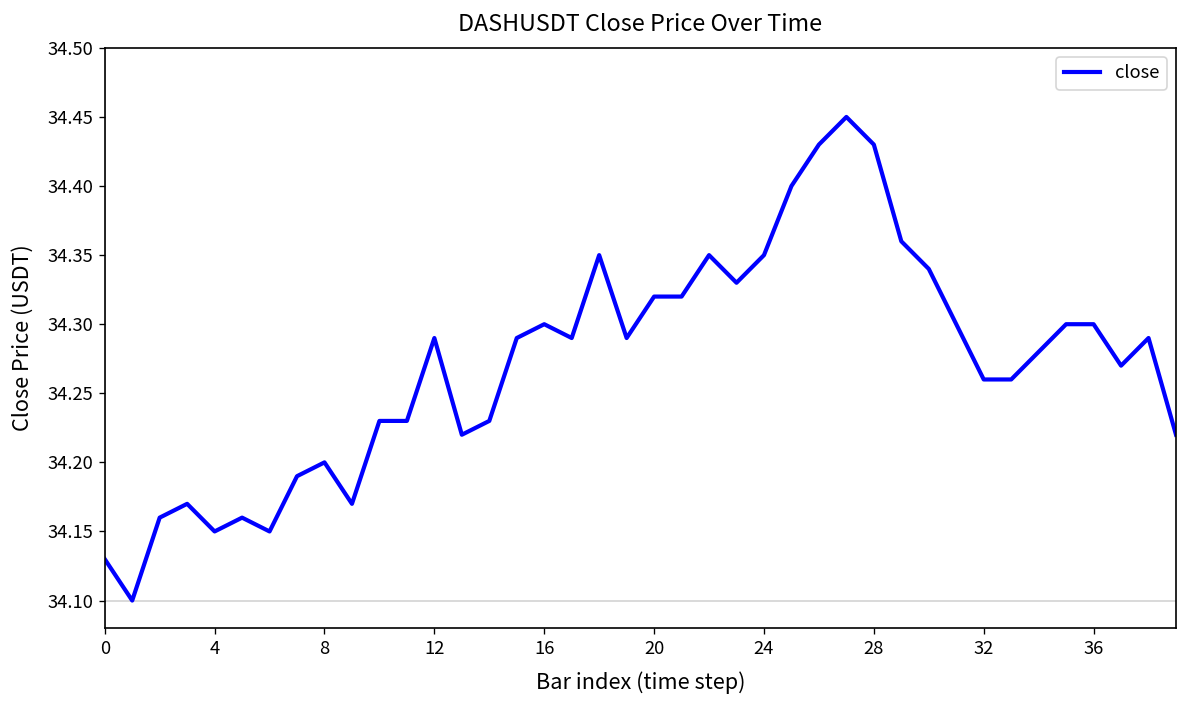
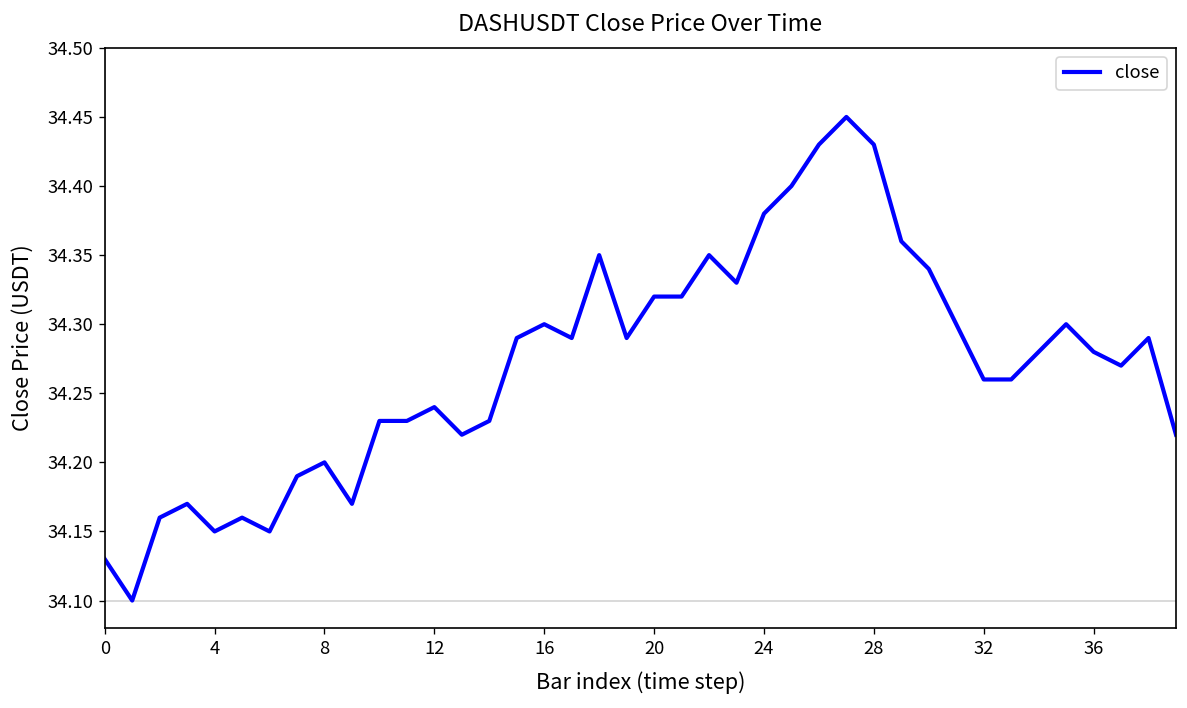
  {
    "0": 34.13,
    "4": 34.15,
    "8": 34.20,
-   "12": 34.29,
+   "12": 34.24,
    "16": 34.30,
    "20": 34.32,
-   "24": 34.35,
+   "24": 34.38,
    "28": 34.43,
    "32": 34.26,
-   "36": 34.30
+   "36": 34.28
  }
